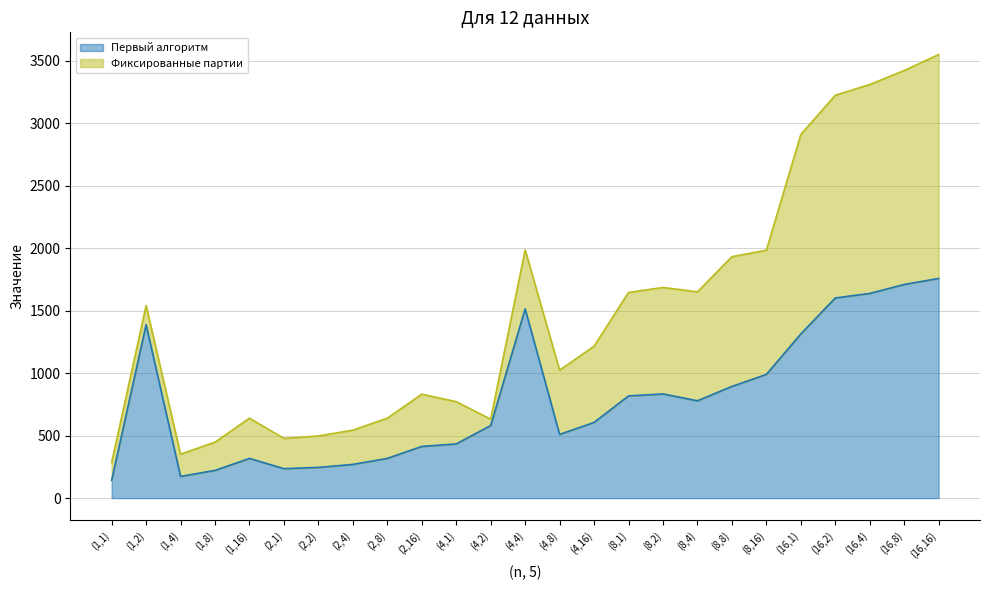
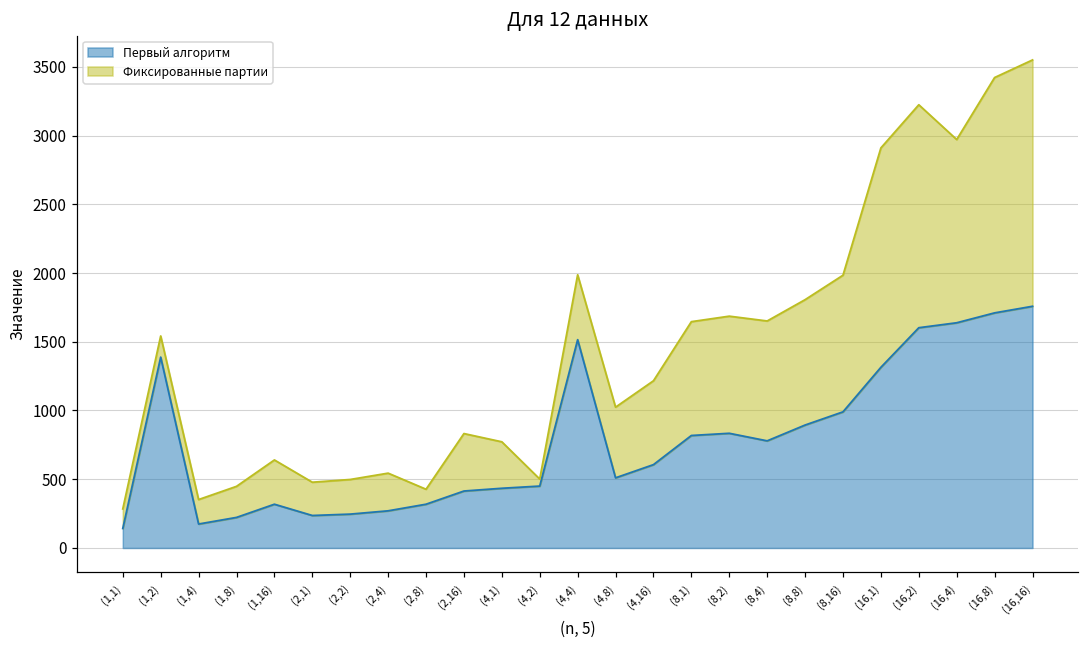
  {
    "Первый алгоритм": {
      "(1,1)": 140,
      "(1,2)": 1390,
      "(1,4)": 170,
      "(1,8)": 220,
      "(1,16)": 320,
      "(2,1)": 240,
      "(2,2)": 250,
      "(2,4)": 270,
      "(2,8)": 320,
      "(2,16)": 410,
      "(4,1)": 430,
-     "(4,2)": 580,
+     "(4,2)": 450,
      "(4,4)": 1520,
      "(4,8)": 510,
      "(4,16)": 610,
      "(8,1)": 820,
      "(8,2)": 830,
      "(8,4)": 780,
      "(8,8)": 890,
      "(8,16)": 990,
      "(16,1)": 1310,
      "(16,2)": 1600,
      "(16,4)": 1640,
      "(16,8)": 1710,
      "(16,16)": 1760
    },
    "Фиксированные партии": {
      "(1,1)": 140,
      "(1,2)": 150,
      "(1,4)": 180,
      "(1,8)": 230,
      "(1,16)": 320,
      "(2,1)": 240,
      "(2,2)": 250,
      "(2,4)": 270,
-     "(2,8)": 320,
+     "(2,8)": 110,
      "(2,16)": 420,
      "(4,1)": 340,
      "(4,2)": 50,
      "(4,4)": 470,
      "(4,8)": 510,
      "(4,16)": 610,
      "(8,1)": 830,
      "(8,2)": 850,
      "(8,4)": 870,
-     "(8,8)": 1040,
+     "(8,8)": 910,
      "(8,16)": 990,
      "(16,1)": 1600,
      "(16,2)": 1620,
-     "(16,4)": 1670,
+     "(16,4)": 1330,
      "(16,8)": 1710,
      "(16,16)": 1790
    }
  }
